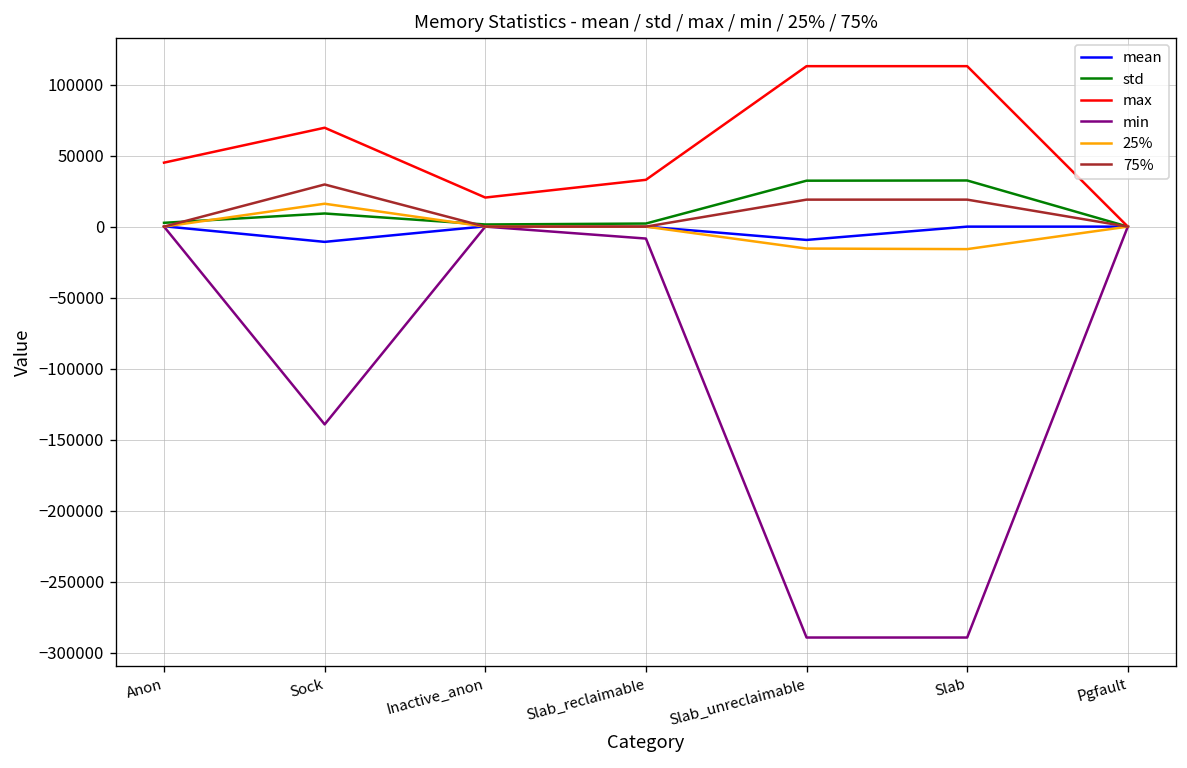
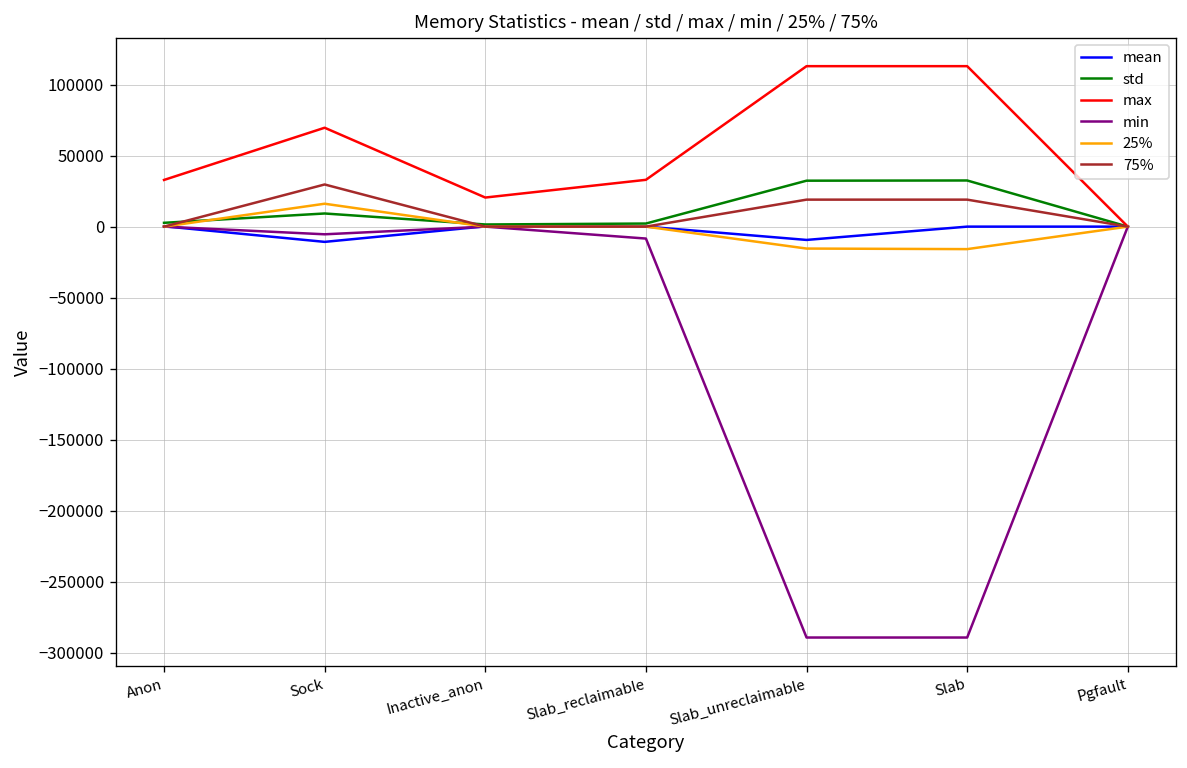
  {
    "mean": {
      "Sock": -11000,
      "Slab_unreclaimable": -9000,
      "Slab": 0
    },
    "std": {
      "Anon": 3000,
      "Sock": 9000,
      "Slab_unreclaimable": 32000,
      "Slab": 32000
    },
    "max": {
-     "Anon": 45000,
+     "Anon": 33000,
      "Sock": 70000,
      "Inactive_anon": 20000,
      "Slab_reclaimable": 33000,
      "Slab_unreclaimable": 113000,
      "Slab": 113000
    },
    "min": {
-     "Sock": -139000,
+     "Sock": -5000,
      "Slab_reclaimable": -8000,
      "Slab_unreclaimable": -289000,
      "Slab": -289000
    },
    "25%": {
      "Sock": 16000,
      "Slab_unreclaimable": -15000,
      "Slab": -16000
    },
    "75%": {
      "Sock": 30000,
      "Slab_unreclaimable": 19000,
      "Slab": 19000
    }
  }
